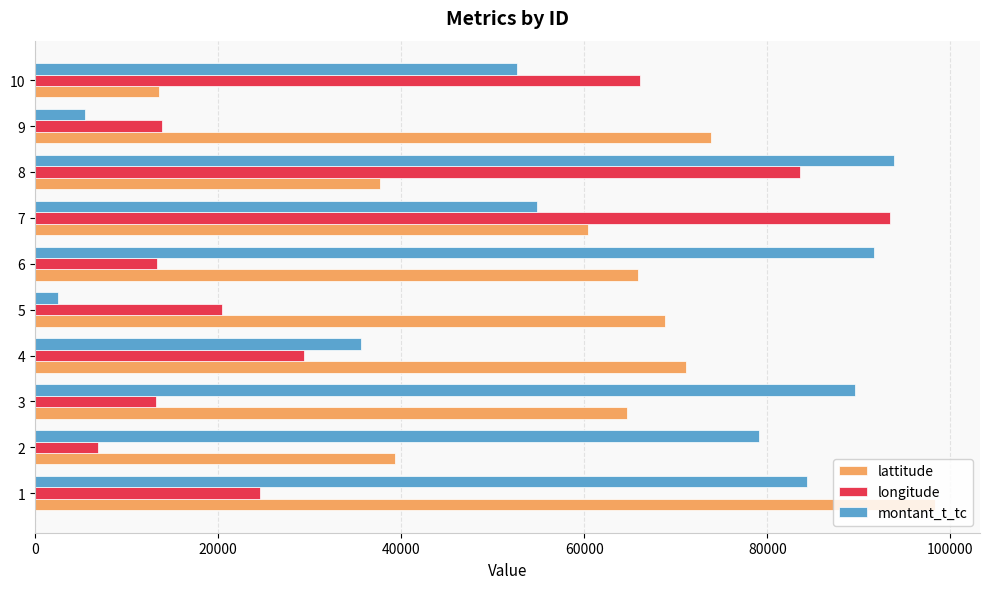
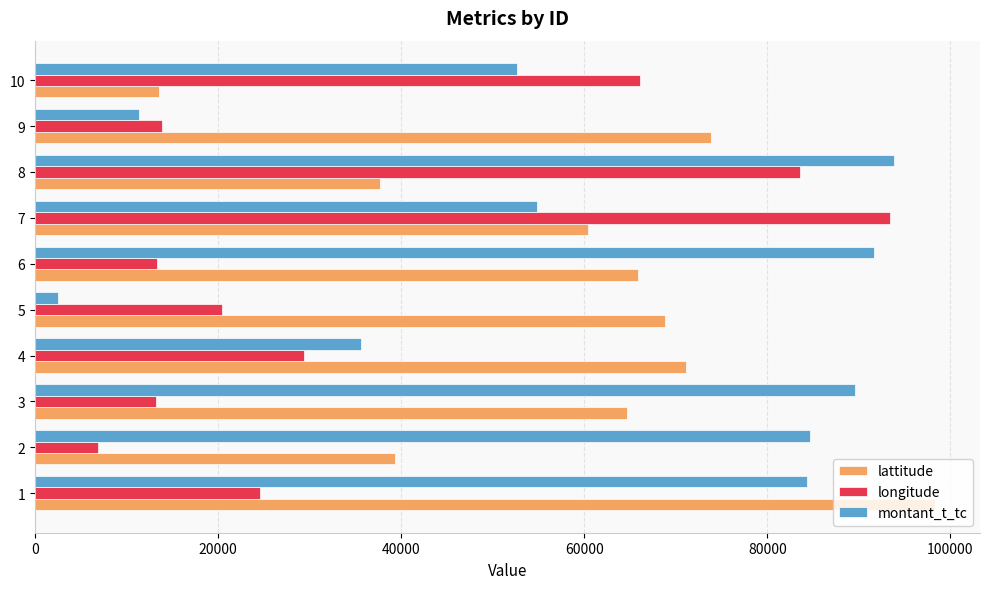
  {
    "lattitude": {
      "10": 14000,
      "9": 74000,
      "8": 38000,
      "7": 60000,
      "6": 66000,
      "5": 69000,
      "4": 71000,
      "3": 65000,
      "2": 39000
    },
    "longitude": {
      "10": 66000,
      "9": 14000,
      "8": 84000,
      "7": 93000,
      "6": 13000,
      "5": 20000,
      "4": 29000,
      "3": 13000,
      "2": 7000,
      "1": 25000
    },
    "montant_t_tc": {
      "10": 53000,
-     "9": 5000,
+     "9": 11000,
      "8": 94000,
      "7": 55000,
      "6": 92000,
      "5": 3000,
      "4": 36000,
      "3": 90000,
-     "2": 79000,
+     "2": 85000,
      "1": 84000
    }
  }
